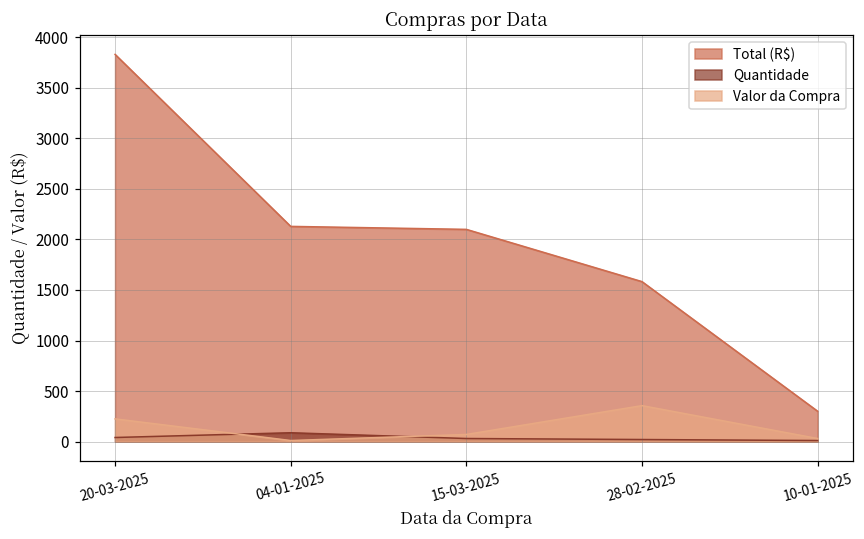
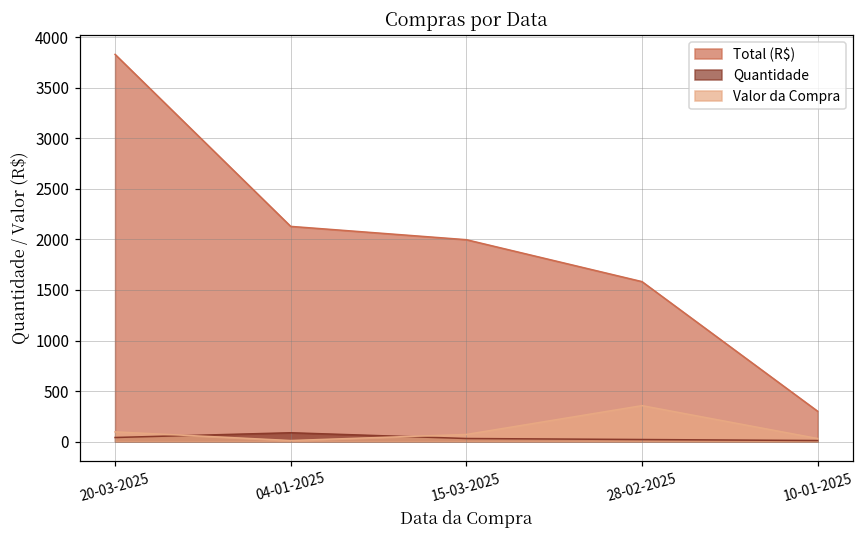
  {
    "Total (R$)": {
      "20-03-2025": 3800,
      "04-01-2025": 2100,
-     "15-03-2025": 2100,
+     "15-03-2025": 2000,
      "28-02-2025": 1600,
      "10-01-2025": 300
    },
    "Quantidade": {
      "20-03-2025": 0,
      "04-01-2025": 100,
      "15-03-2025": 0,
      "28-02-2025": 0
    },
    "Valor da Compra": {
-     "20-03-2025": 200,
+     "20-03-2025": 100,
      "04-01-2025": 0,
      "15-03-2025": 100,
      "28-02-2025": 400
    }
  }
